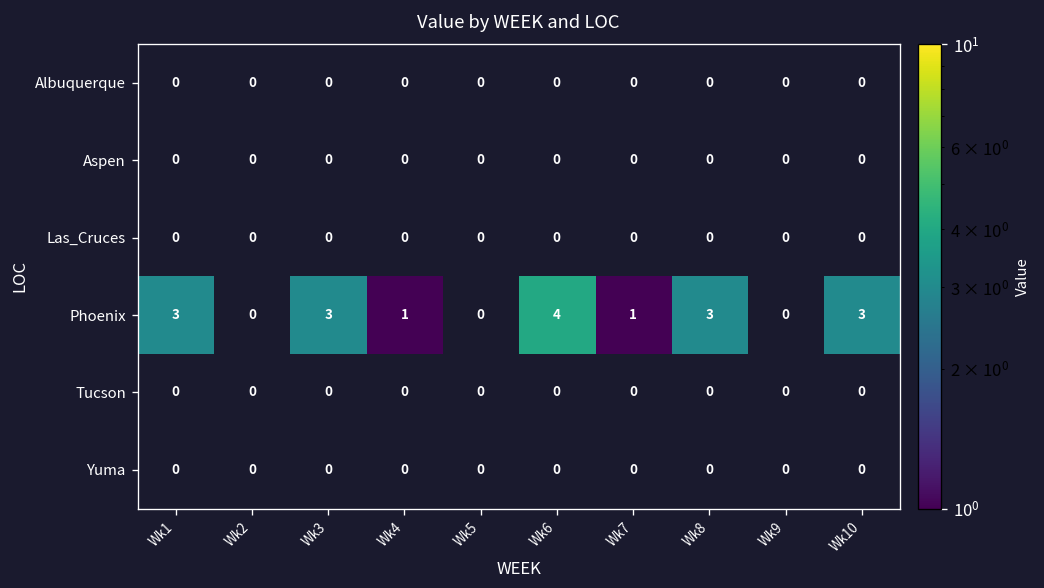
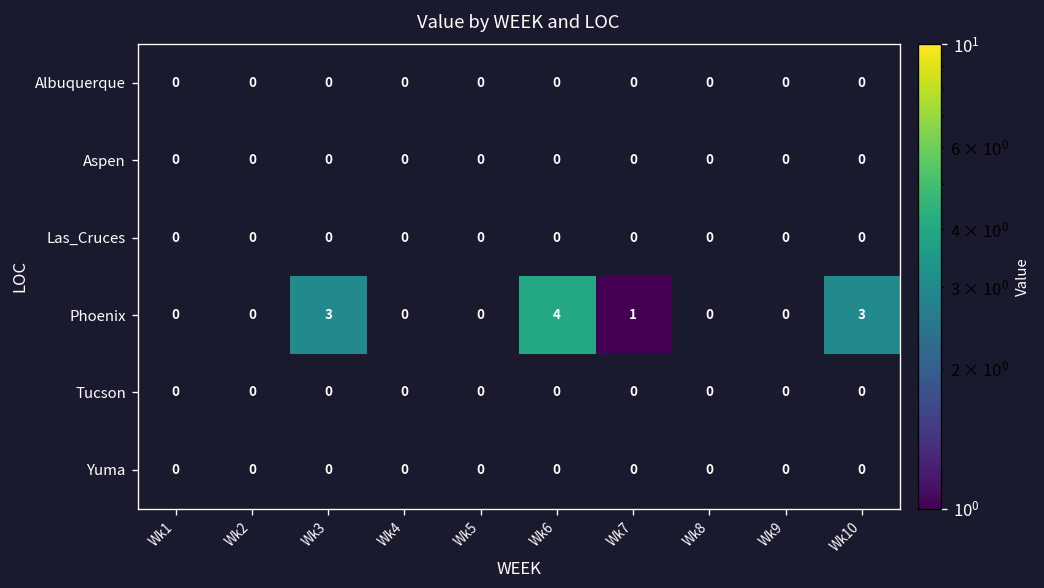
  {
    "Albuquerque": {
      "Wk1": 0,
      "Wk2": 0,
      "Wk3": 0,
      "Wk4": 0,
      "Wk5": 0,
      "Wk6": 0,
      "Wk7": 0,
      "Wk8": 0,
      "Wk9": 0,
      "Wk10": 0
    },
    "Aspen": {
      "Wk1": 0,
      "Wk2": 0,
      "Wk3": 0,
      "Wk4": 0,
      "Wk5": 0,
      "Wk6": 0,
      "Wk7": 0,
      "Wk8": 0,
      "Wk9": 0,
      "Wk10": 0
    },
    "Las_Cruces": {
      "Wk1": 0,
      "Wk2": 0,
      "Wk3": 0,
      "Wk4": 0,
      "Wk5": 0,
      "Wk6": 0,
      "Wk7": 0,
      "Wk8": 0,
      "Wk9": 0,
      "Wk10": 0
    },
    "Phoenix": {
-     "Wk1": 3,
+     "Wk1": 0,
      "Wk2": 0,
      "Wk3": 3,
-     "Wk4": 1,
+     "Wk4": 0,
      "Wk5": 0,
      "Wk6": 4,
      "Wk7": 1,
-     "Wk8": 3,
+     "Wk8": 0,
      "Wk9": 0,
      "Wk10": 3
    },
    "Tucson": {
      "Wk1": 0,
      "Wk2": 0,
      "Wk3": 0,
      "Wk4": 0,
      "Wk5": 0,
      "Wk6": 0,
      "Wk7": 0,
      "Wk8": 0,
      "Wk9": 0,
      "Wk10": 0
    },
    "Yuma": {
      "Wk1": 0,
      "Wk2": 0,
      "Wk3": 0,
      "Wk4": 0,
      "Wk5": 0,
      "Wk6": 0,
      "Wk7": 0,
      "Wk8": 0,
      "Wk9": 0,
      "Wk10": 0
    }
  }
